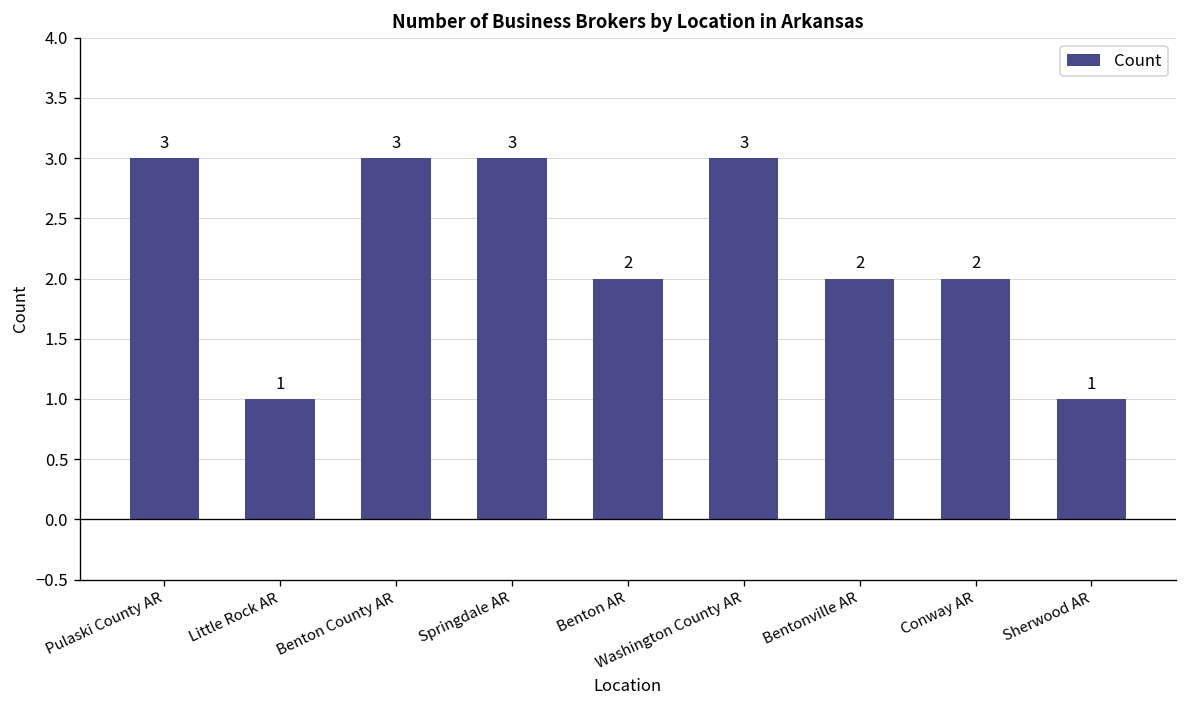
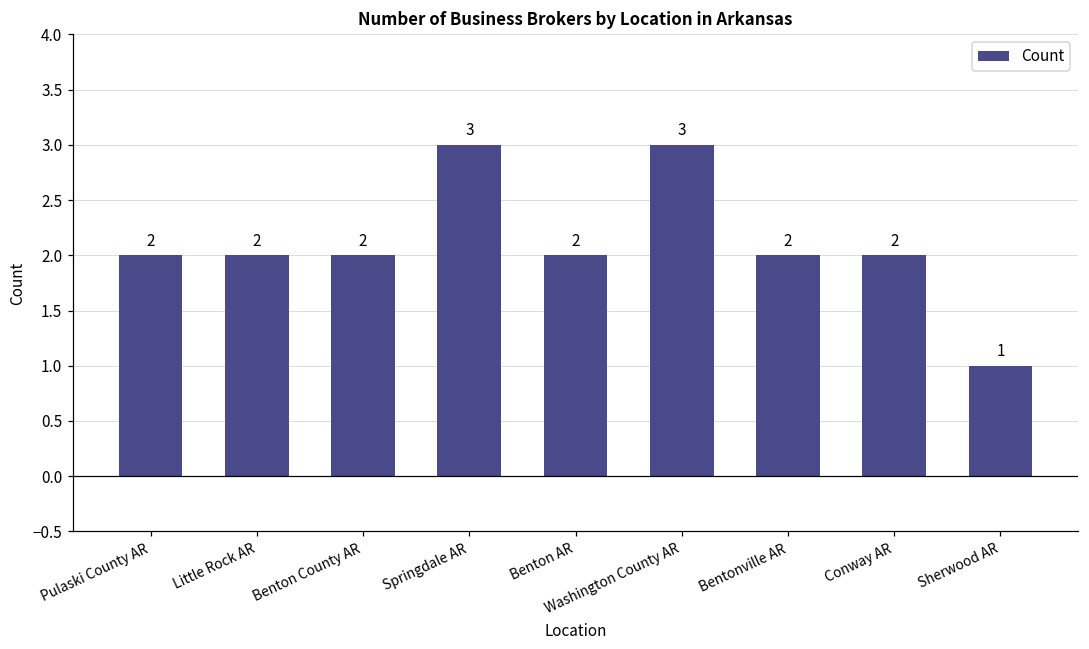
  {
-   "Pulaski County AR": 3,
-   "Little Rock AR": 1,
-   "Benton County AR": 3,
+   "Pulaski County AR": 2,
+   "Little Rock AR": 2,
+   "Benton County AR": 2,
    "Springdale AR": 3,
    "Benton AR": 2,
    "Washington County AR": 3,
    "Bentonville AR": 2,
    "Conway AR": 2,
    "Sherwood AR": 1
  }
